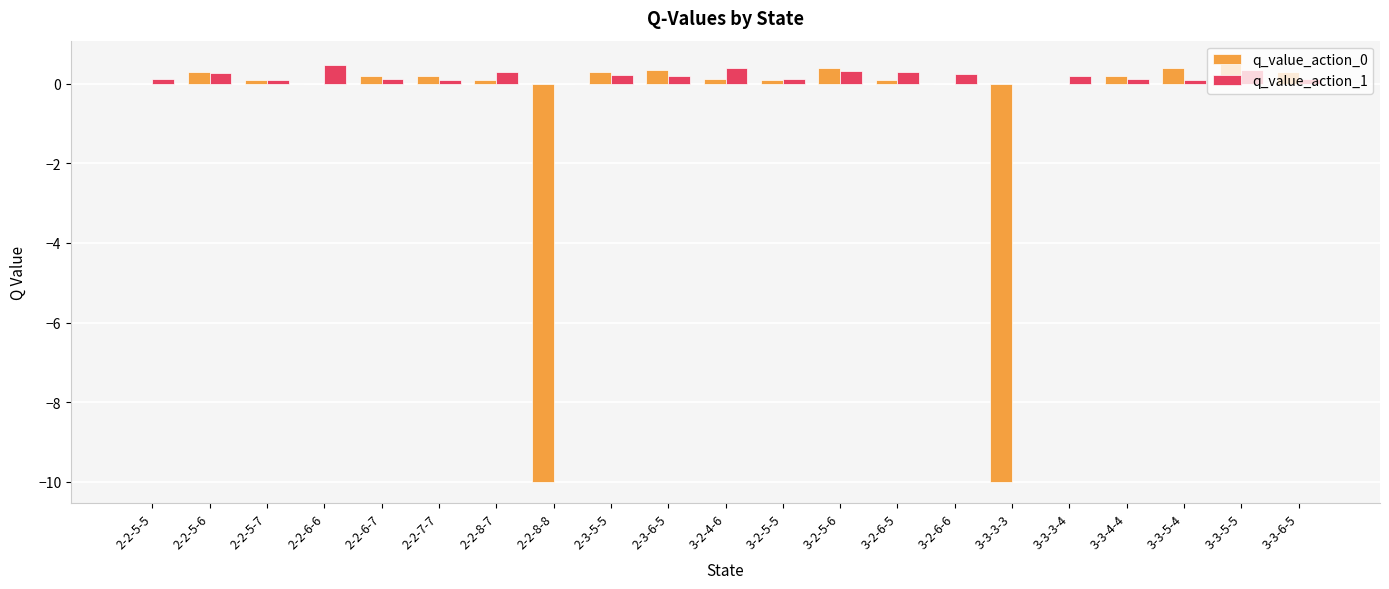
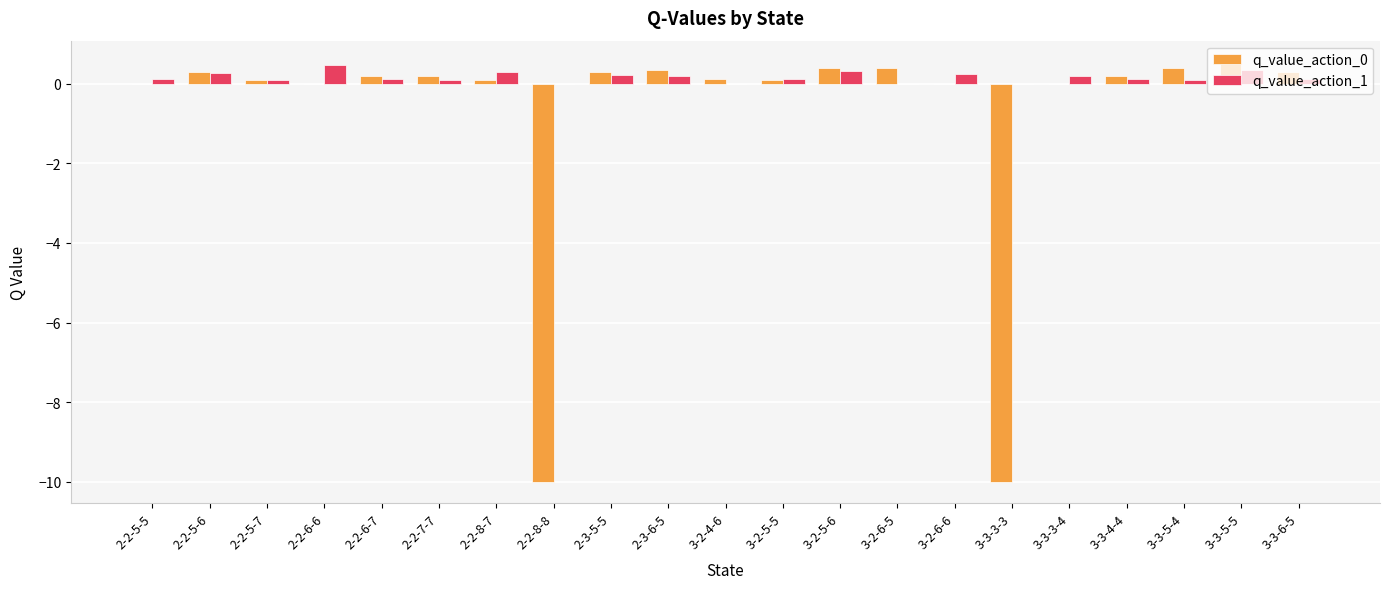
  {
    "q_value_action_0": {
      "2-2-5-5": 0.0,
      "2-2-5-6": 0.3,
      "2-2-5-7": 0.1,
      "2-2-6-6": 0.0,
      "2-2-6-7": 0.2,
      "2-2-7-7": 0.2,
      "2-2-8-7": 0.1,
      "2-2-8-8": -10.0,
      "2-3-5-5": 0.3,
      "2-3-6-5": 0.3,
      "3-2-4-6": 0.1,
      "3-2-5-5": 0.1,
      "3-2-5-6": 0.4,
-     "3-2-6-5": 0.1,
+     "3-2-6-5": 0.4,
      "3-2-6-6": 0.0,
      "3-3-3-3": -10.0,
      "3-3-3-4": 0.0,
      "3-3-4-4": 0.2,
      "3-3-5-4": 0.4
    },
    "q_value_action_1": {
      "2-2-5-5": 0.1,
      "2-2-5-6": 0.3,
      "2-2-5-7": 0.1,
      "2-2-6-6": 0.5,
      "2-2-6-7": 0.1,
      "2-2-7-7": 0.1,
      "2-2-8-7": 0.3,
      "2-2-8-8": 0.0,
      "2-3-5-5": 0.2,
      "2-3-6-5": 0.2,
-     "3-2-4-6": 0.4,
+     "3-2-4-6": 0.0,
      "3-2-5-5": 0.1,
      "3-2-5-6": 0.3,
-     "3-2-6-5": 0.3,
+     "3-2-6-5": 0.0,
      "3-2-6-6": 0.2,
      "3-3-3-3": 0.0,
      "3-3-3-4": 0.2,
      "3-3-4-4": 0.1,
      "3-3-5-4": 0.1
    }
  }
